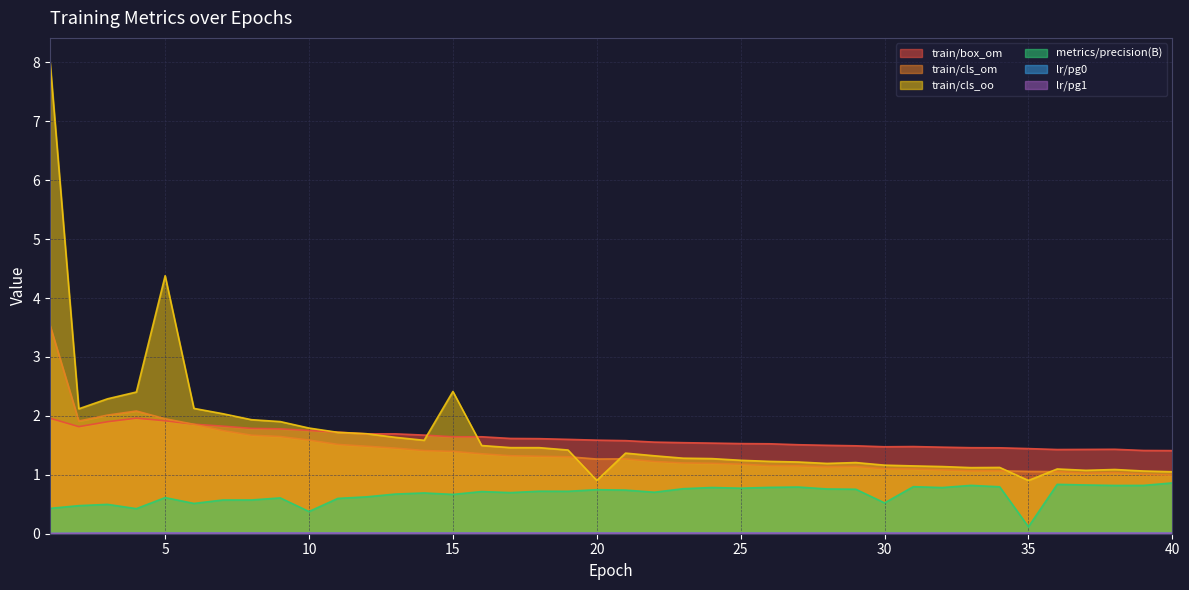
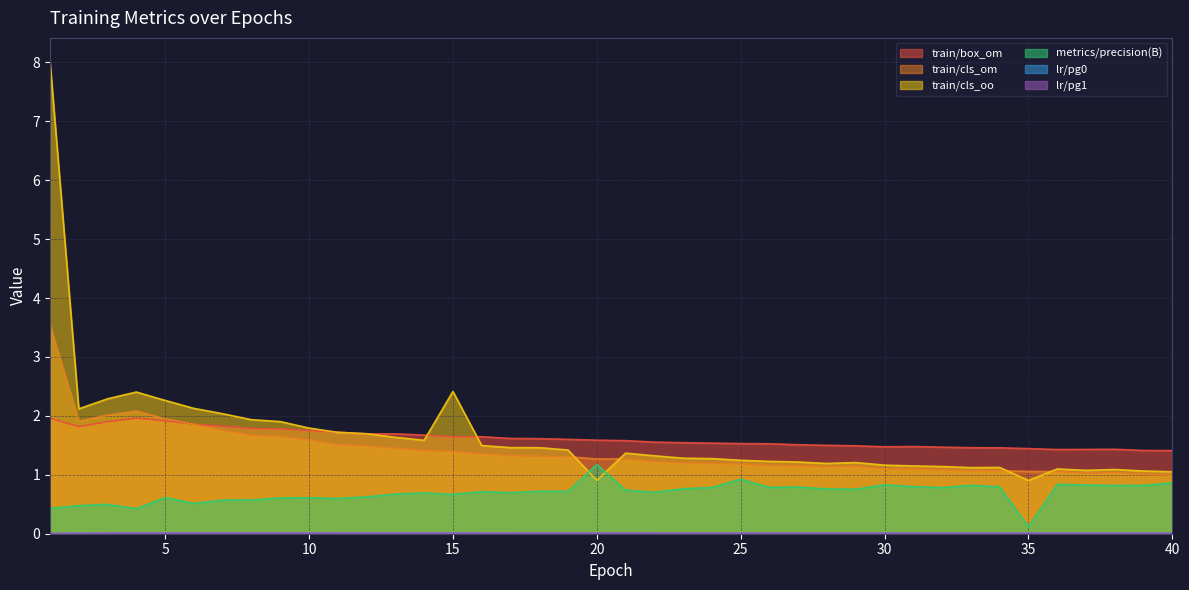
  {
    "train/cls_oo": {
-     "5": 4.4,
+     "5": 2.3,
      "15": 2.4,
      "20": 0.9,
      "25": 1.2,
      "30": 1.2,
      "35": 0.9,
      "40": 1.1
    },
    "metrics/precision(B)": {
      "5": 0.6,
-     "10": 0.4,
+     "10": 0.6,
      "15": 0.7,
-     "20": 0.7,
-     "25": 0.8,
-     "30": 0.5,
+     "20": 1.2,
+     "25": 0.9,
+     "30": 0.8,
      "35": 0.1,
      "40": 0.9
    },
    "lr/pg1": {
      "5": 0.0,
      "10": 0.0,
      "15": 0.0,
      "20": 0.0,
      "25": 0.0,
      "30": 0.0,
      "35": 0.0,
      "40": 0.0
    }
  }
